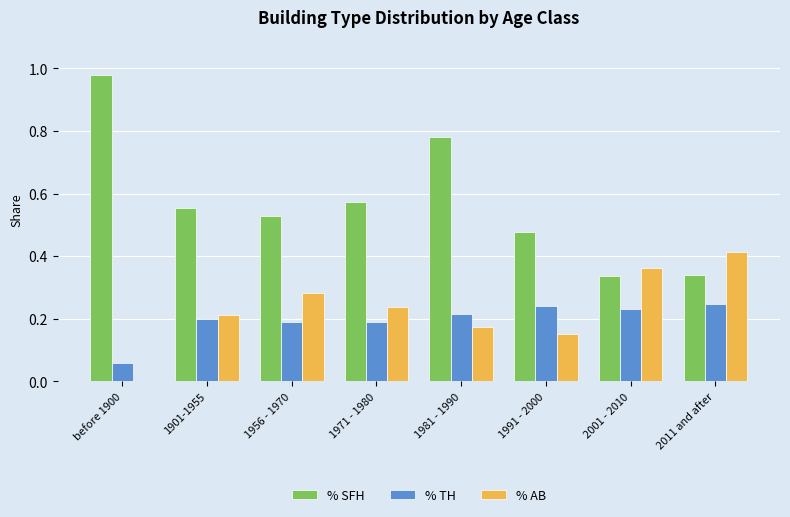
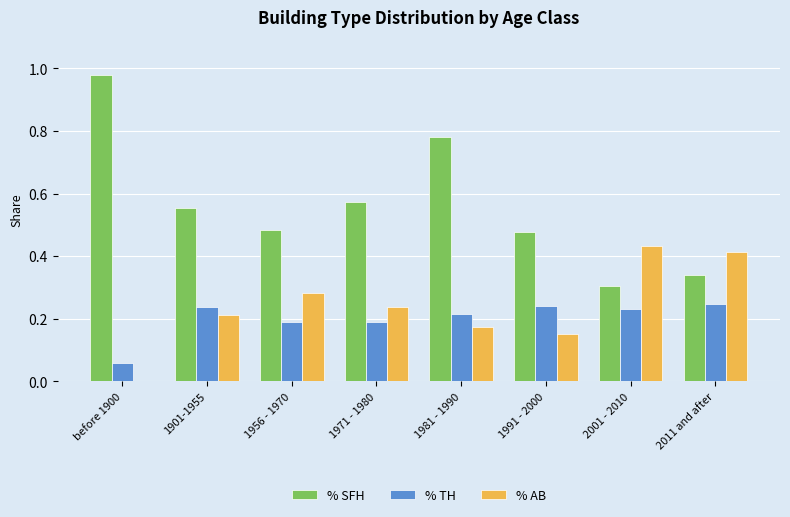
  {
    "% SFH": {
      "before 1900": 0.98,
      "1901-1955": 0.55,
-     "1956 - 1970": 0.53,
+     "1956 - 1970": 0.48,
      "1971 - 1980": 0.57,
      "1981 - 1990": 0.78,
      "1991 - 2000": 0.48,
-     "2001 - 2010": 0.34,
+     "2001 - 2010": 0.31,
      "2011 and after": 0.34
    },
    "% TH": {
      "before 1900": 0.06,
-     "1901-1955": 0.20,
+     "1901-1955": 0.24,
      "1956 - 1970": 0.19,
      "1971 - 1980": 0.19,
      "1981 - 1990": 0.21,
      "1991 - 2000": 0.24,
      "2001 - 2010": 0.23,
      "2011 and after": 0.25
    },
    "% AB": {
      "before 1900": 0.00,
      "1901-1955": 0.21,
      "1956 - 1970": 0.28,
      "1971 - 1980": 0.24,
      "1981 - 1990": 0.17,
      "1991 - 2000": 0.15,
-     "2001 - 2010": 0.36,
+     "2001 - 2010": 0.43,
      "2011 and after": 0.41
    }
  }
